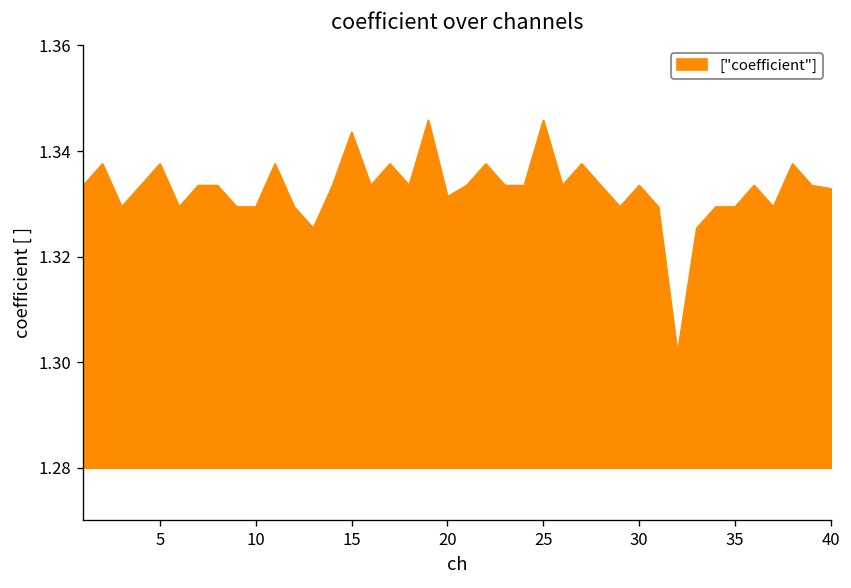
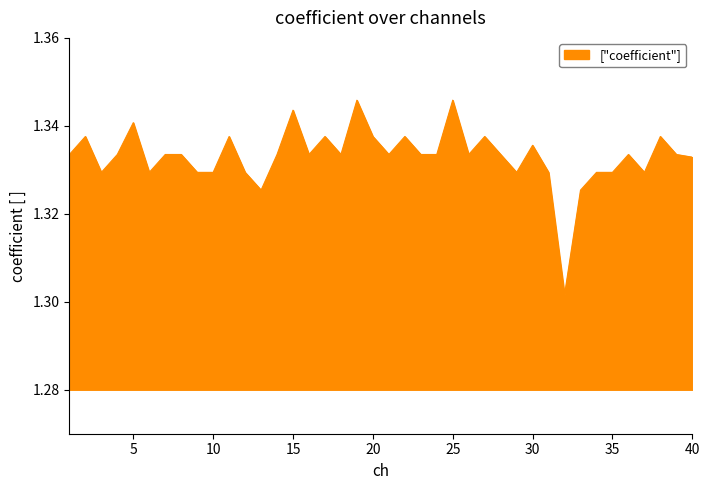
  {
-   "5": 1.338,
+   "5": 1.341,
    "10": 1.329,
    "15": 1.344,
-   "20": 1.331,
+   "20": 1.338,
    "25": 1.346,
-   "30": 1.333,
+   "30": 1.336,
    "35": 1.329,
    "40": 1.333
  }
